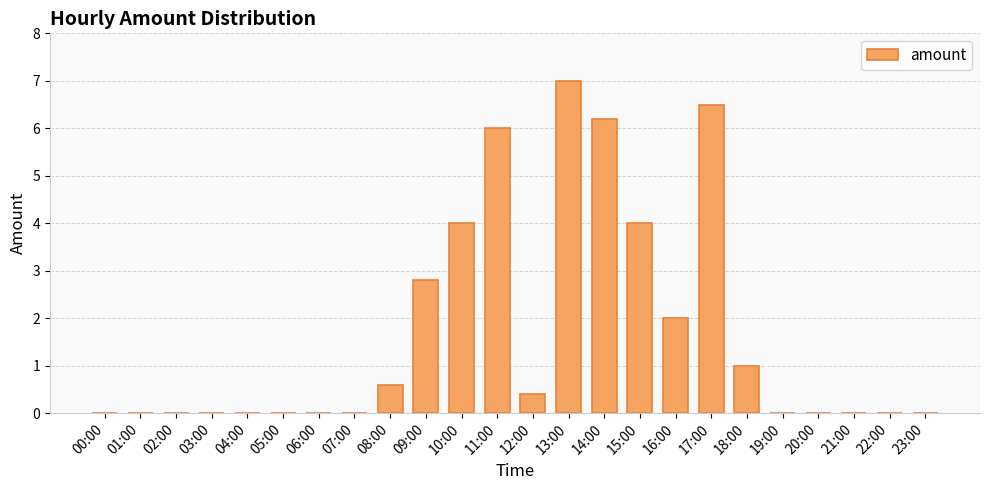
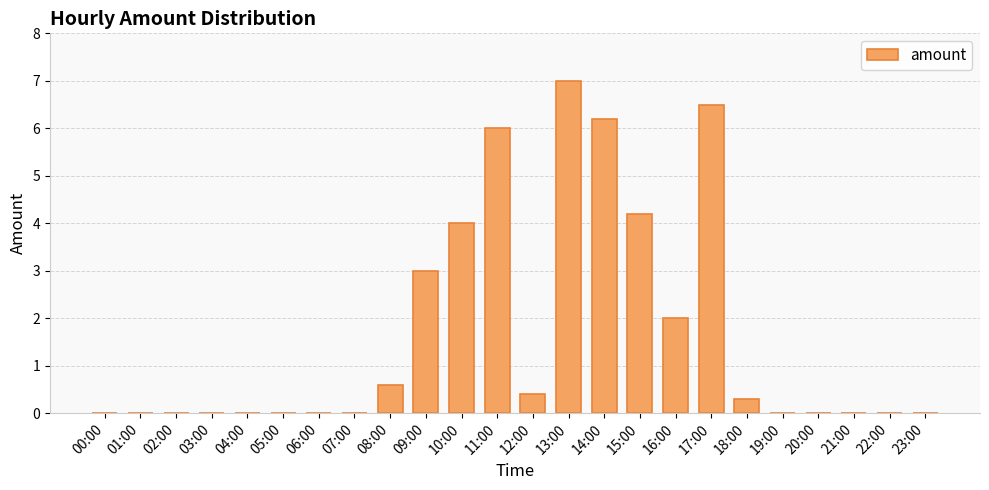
  {
    "00:00": 0.0,
    "01:00": 0.0,
    "02:00": 0.0,
    "03:00": 0.0,
    "04:00": 0.0,
    "05:00": 0.0,
    "06:00": 0.0,
    "07:00": 0.0,
    "08:00": 0.6,
-   "09:00": 2.8,
+   "09:00": 3.0,
    "10:00": 4.0,
    "11:00": 6.0,
    "12:00": 0.4,
    "13:00": 7.0,
    "14:00": 6.2,
-   "15:00": 4.0,
+   "15:00": 4.2,
    "16:00": 2.0,
    "17:00": 6.5,
-   "18:00": 1.0,
+   "18:00": 0.3,
    "19:00": 0.0,
    "20:00": 0.0,
    "21:00": 0.0,
    "22:00": 0.0,
    "23:00": 0.0
  }
